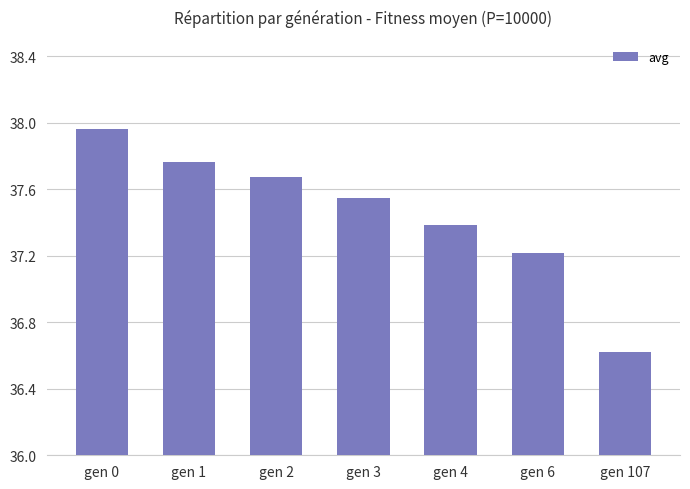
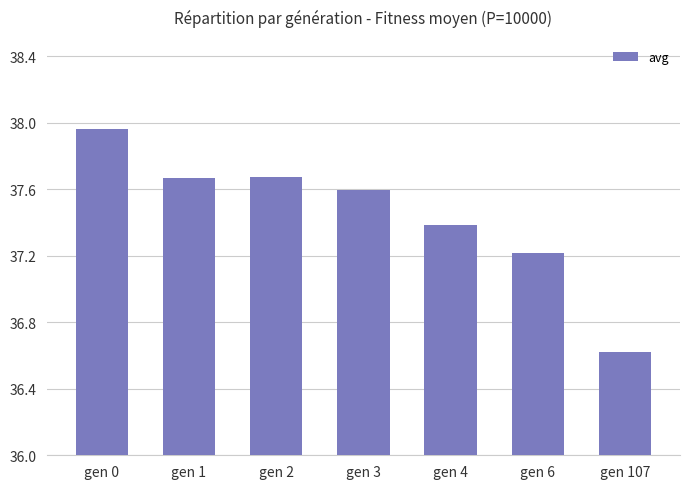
  {
    "gen 0": 37.97,
-   "gen 1": 37.77,
+   "gen 1": 37.67,
    "gen 2": 37.67,
-   "gen 3": 37.55,
+   "gen 3": 37.60,
    "gen 4": 37.39,
    "gen 6": 37.21,
    "gen 107": 36.62
  }
